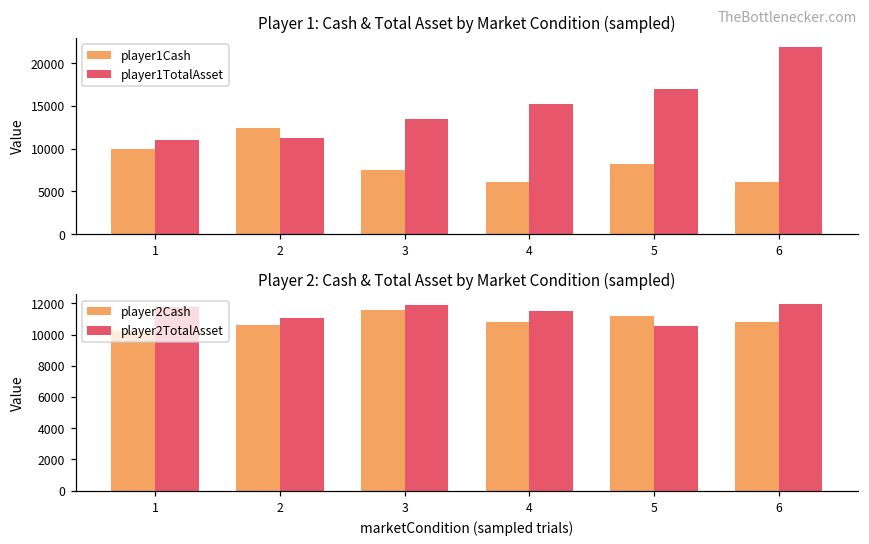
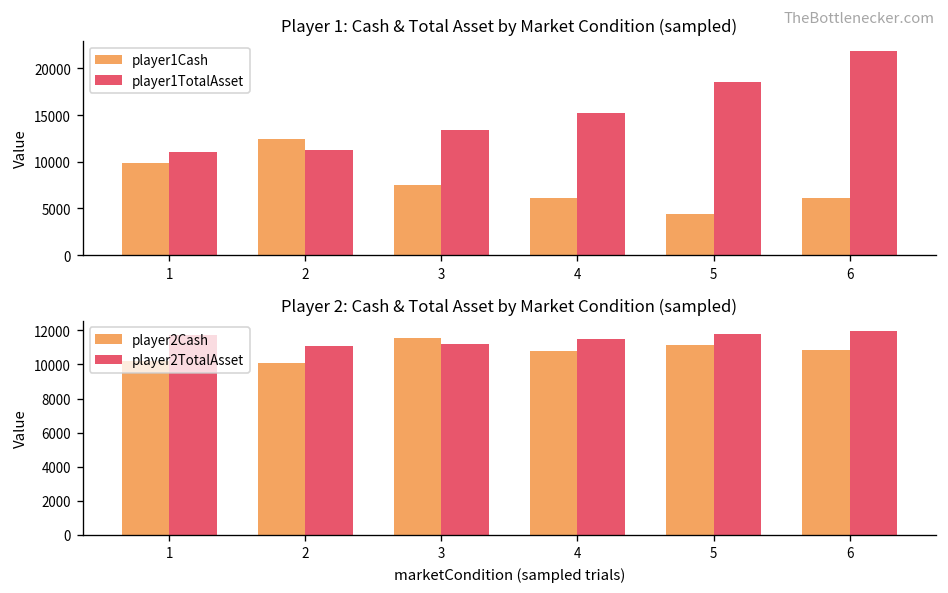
  {
    "Player 1: Cash & Total Asset by Market Condition (sampled)": {
      "player1Cash": {
        "1": 10000,
        "2": 12000,
        "3": 8000,
        "4": 6000,
-       "5": 8000,
+       "5": 4000,
        "6": 6000
      },
      "player1TotalAsset": {
        "1": 11000,
        "2": 11000,
        "3": 13000,
        "4": 15000,
-       "5": 17000,
+       "5": 19000,
        "6": 22000
      }
    },
    "Player 2: Cash & Total Asset by Market Condition (sampled)": {
      "player2Cash": {
-       "2": 10600,
+       "2": 10100,
        "3": 11500,
        "4": 10800,
        "5": 11200,
        "6": 10800
      },
      "player2TotalAsset": {
        "2": 11100,
-       "3": 11900,
+       "3": 11200,
        "4": 11500,
-       "5": 10500,
+       "5": 11800,
        "6": 12000
      }
    }
  }
